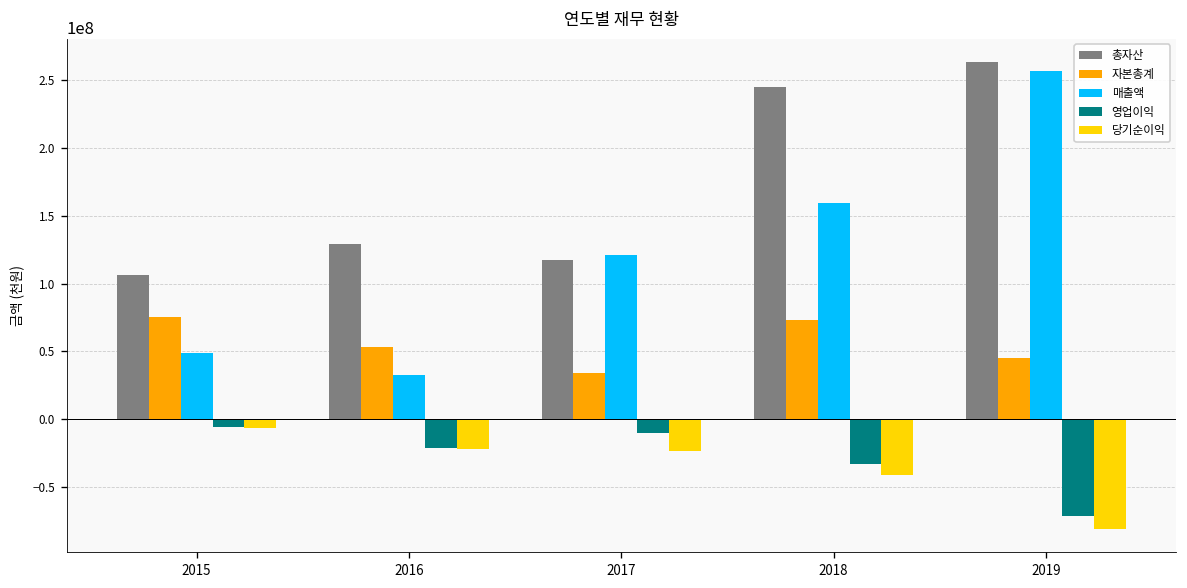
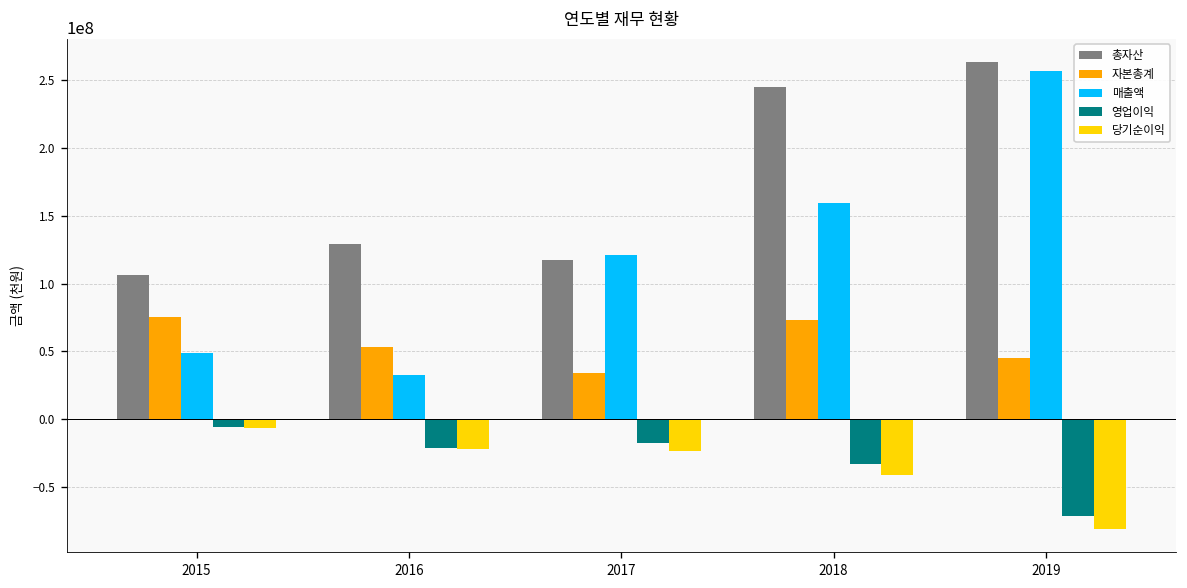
  {
    "총자산": {
      "2015": 106000000,
      "2016": 129000000,
      "2017": 117000000,
      "2018": 245000000,
      "2019": 263000000
    },
    "매출액": {
      "2015": 49000000,
      "2016": 32000000,
      "2017": 121000000,
      "2018": 159000000,
      "2019": 257000000
    },
    "영업이익": {
      "2015": -6000000,
      "2016": -21000000,
-     "2017": -10000000,
+     "2017": -18000000,
      "2018": -33000000,
      "2019": -72000000
    }
  }
